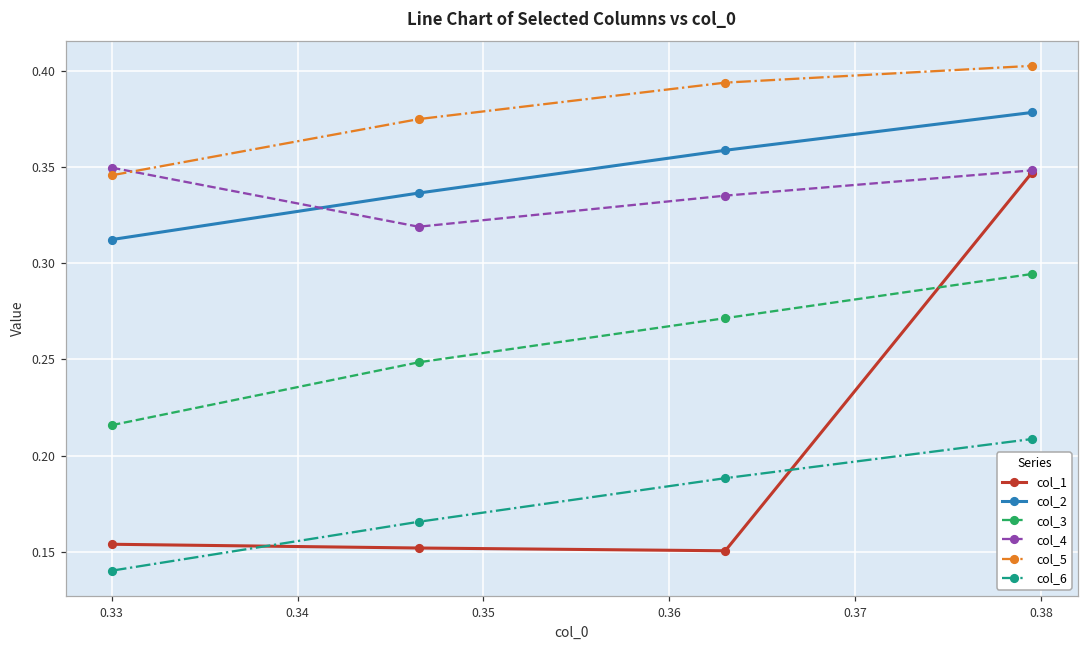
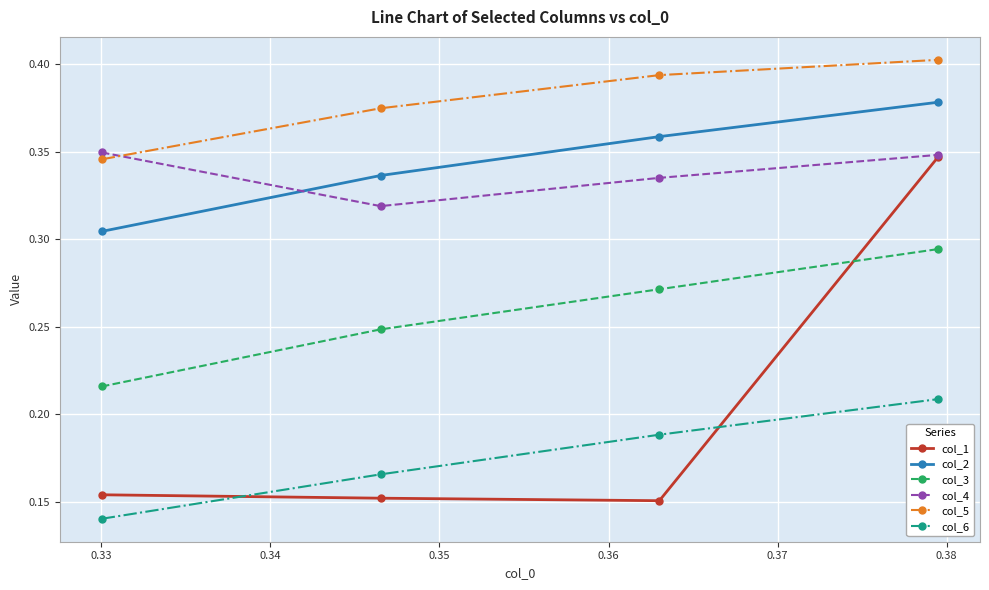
  {
    "col_1": {
      "0.33": 0.154
    },
    "col_2": {
-     "0.33": 0.312
+     "0.33": 0.305
    },
    "col_4": {
      "0.33": 0.350
    },
    "col_5": {
      "0.33": 0.346
    }
  }
